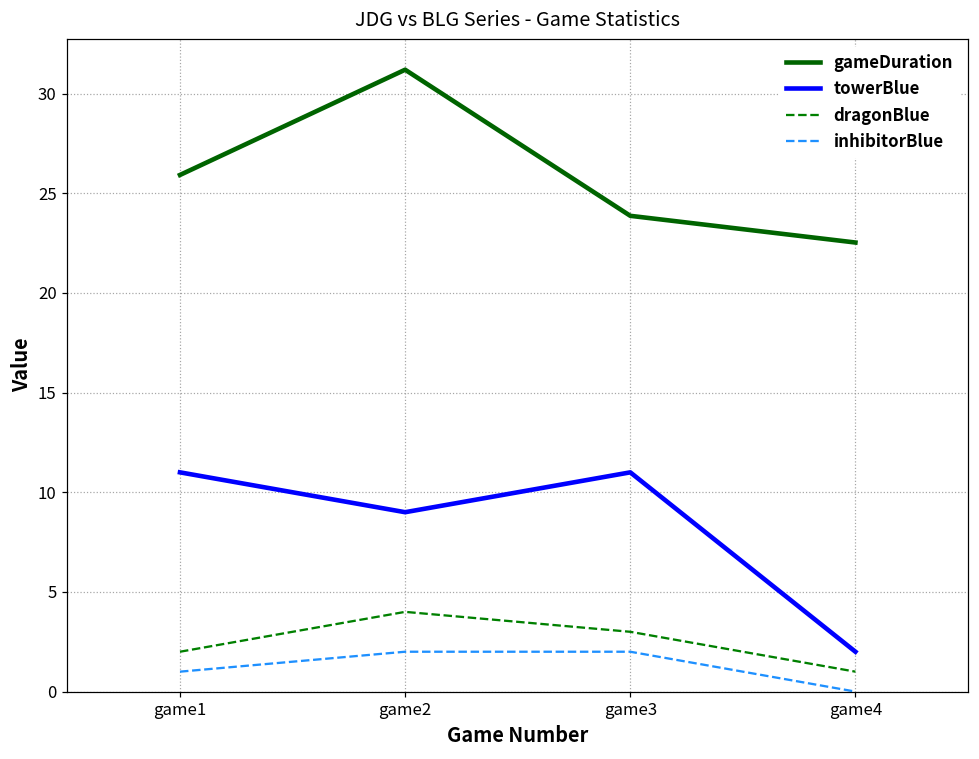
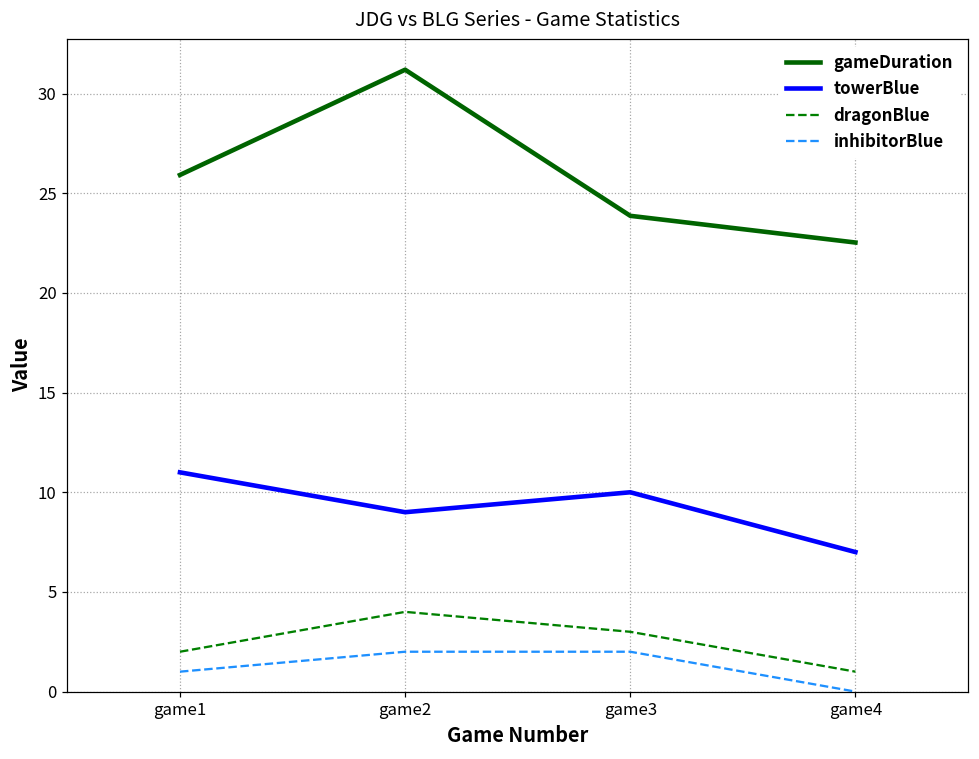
  {
    "towerBlue": {
      "game1": 11,
      "game2": 9,
-     "game3": 11,
-     "game4": 2
+     "game3": 10,
+     "game4": 7
    },
    "inhibitorBlue": {
      "game1": 1,
      "game2": 2,
      "game3": 2,
      "game4": 0
    }
  }
